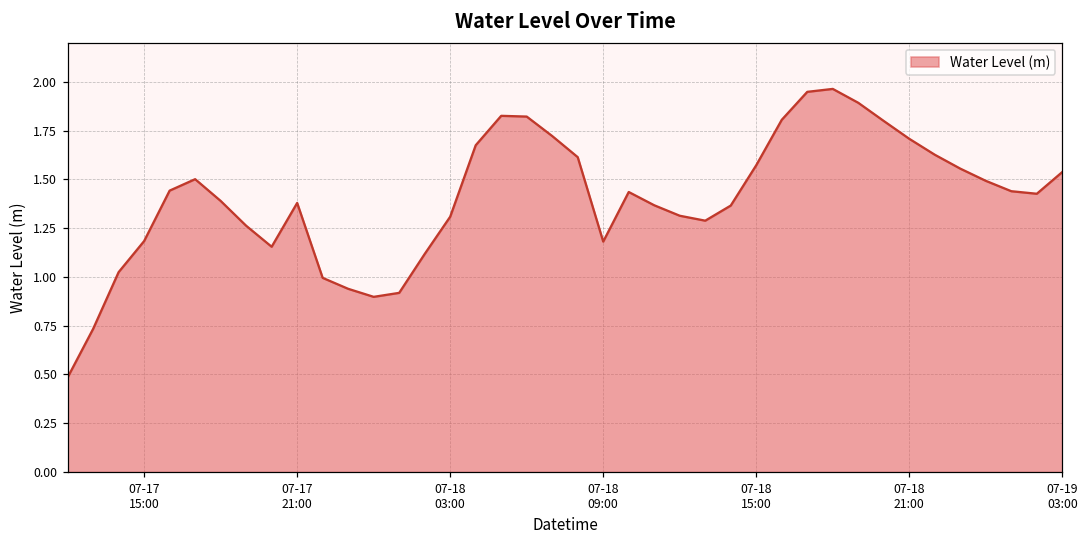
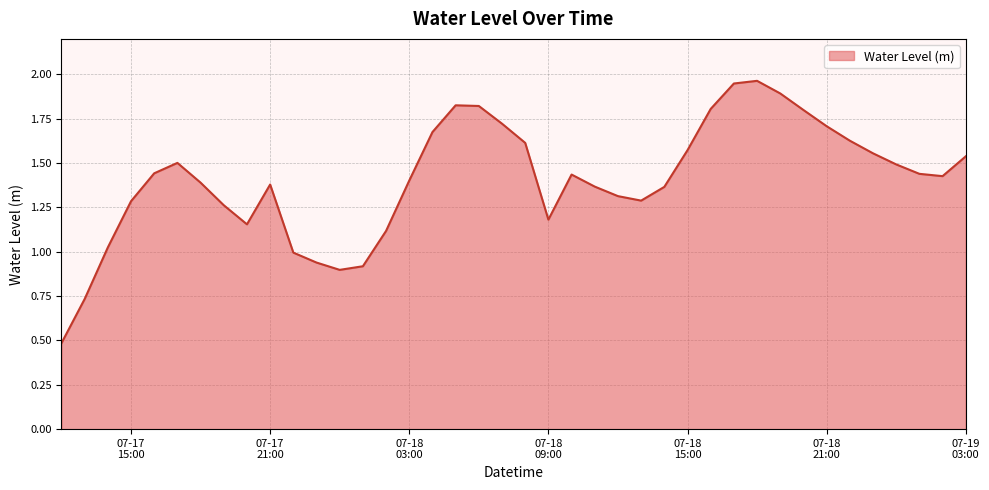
  {
-   "07-17 15:00": 1.18,
+   "07-17 15:00": 1.28,
    "07-17 21:00": 1.38,
-   "07-18 03:00": 1.31,
+   "07-18 03:00": 1.40,
    "07-18 09:00": 1.18,
    "07-18 15:00": 1.57,
    "07-18 21:00": 1.71,
    "07-19 03:00": 1.54
  }
